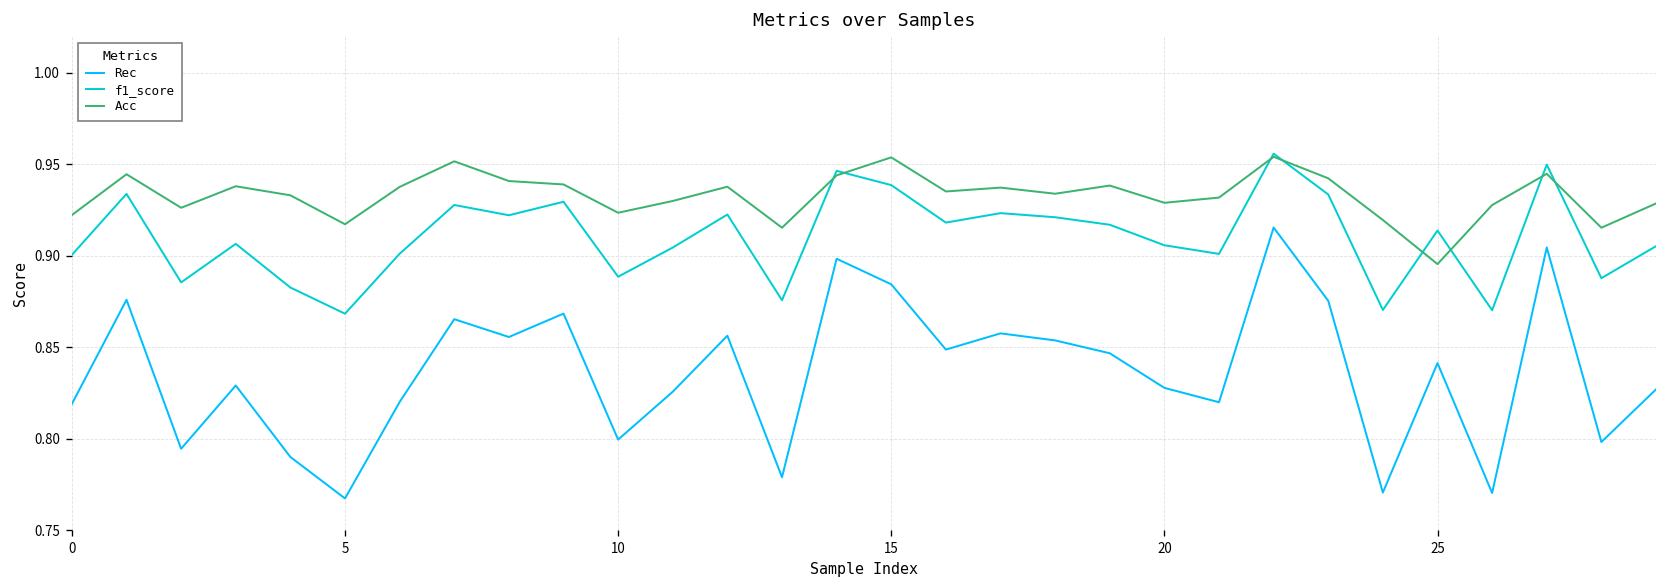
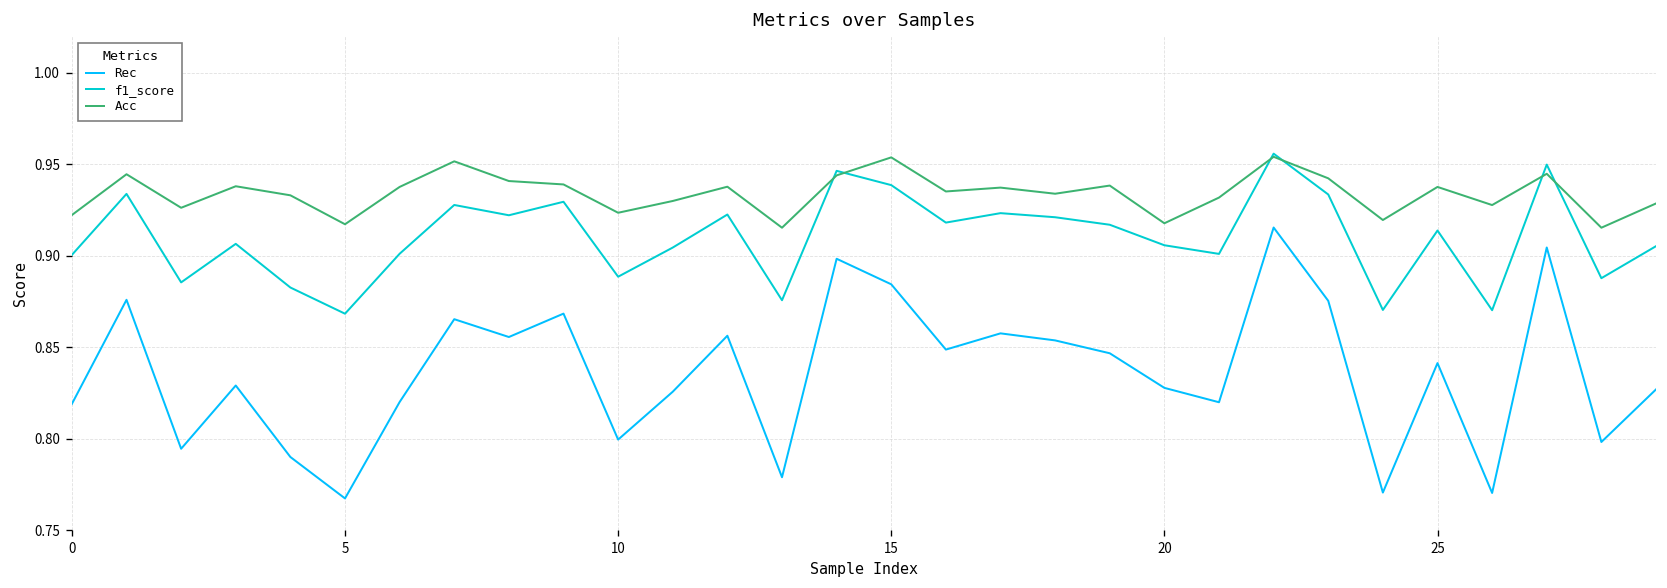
  {
    "Acc": {
      "0": 0.922,
      "5": 0.917,
      "10": 0.924,
      "15": 0.954,
-     "20": 0.929,
-     "25": 0.895
+     "20": 0.918,
+     "25": 0.938
    }
  }
